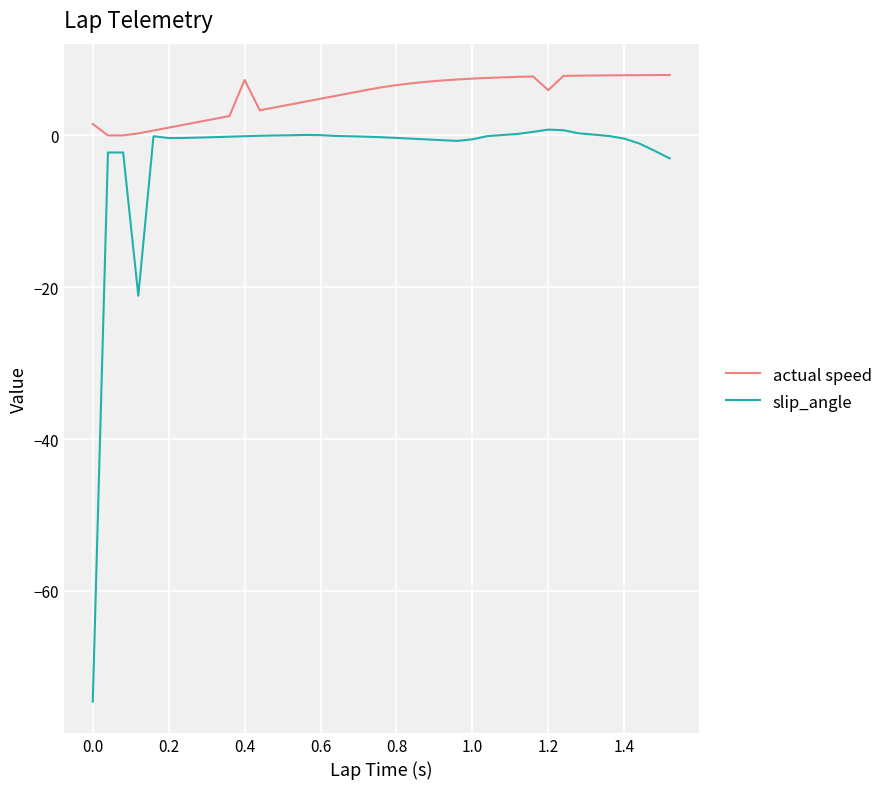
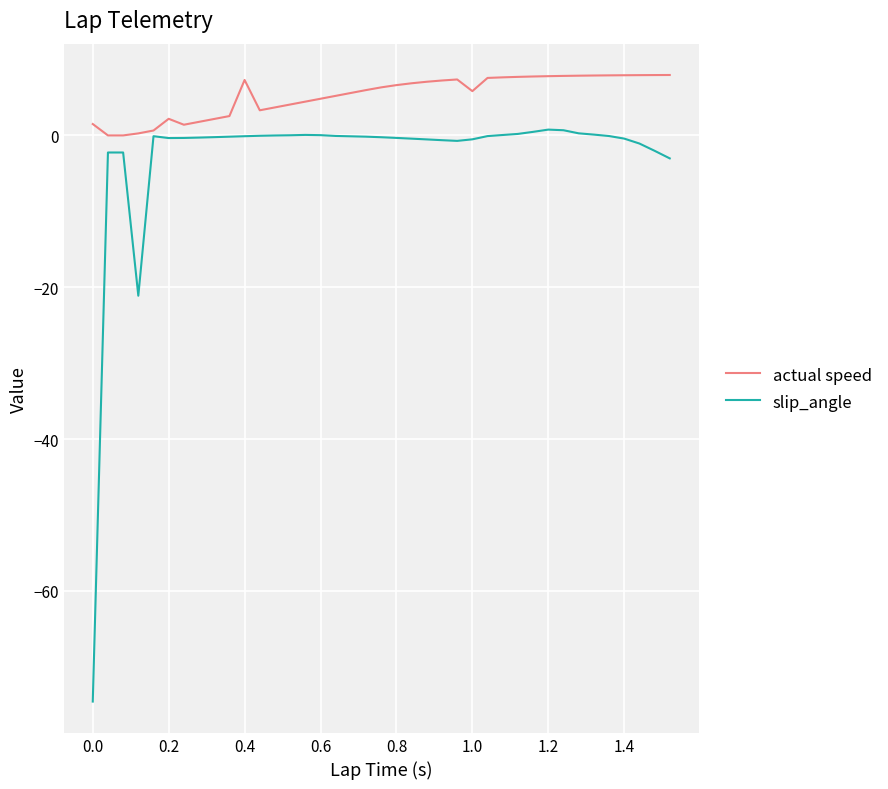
  {
    "actual speed": {
      "0.0": 2,
-     "0.2": 1,
+     "0.2": 2,
      "0.4": 7,
      "0.6": 5,
      "0.8": 7,
-     "1.0": 7,
-     "1.2": 6,
+     "1.0": 6,
+     "1.2": 8,
      "1.4": 8
    },
    "slip_angle": {
      "0.0": -75,
      "0.2": 0,
      "0.4": 0,
      "0.6": 0,
      "0.8": 0,
      "1.0": -1,
      "1.2": 1,
      "1.4": 0
    }
  }
